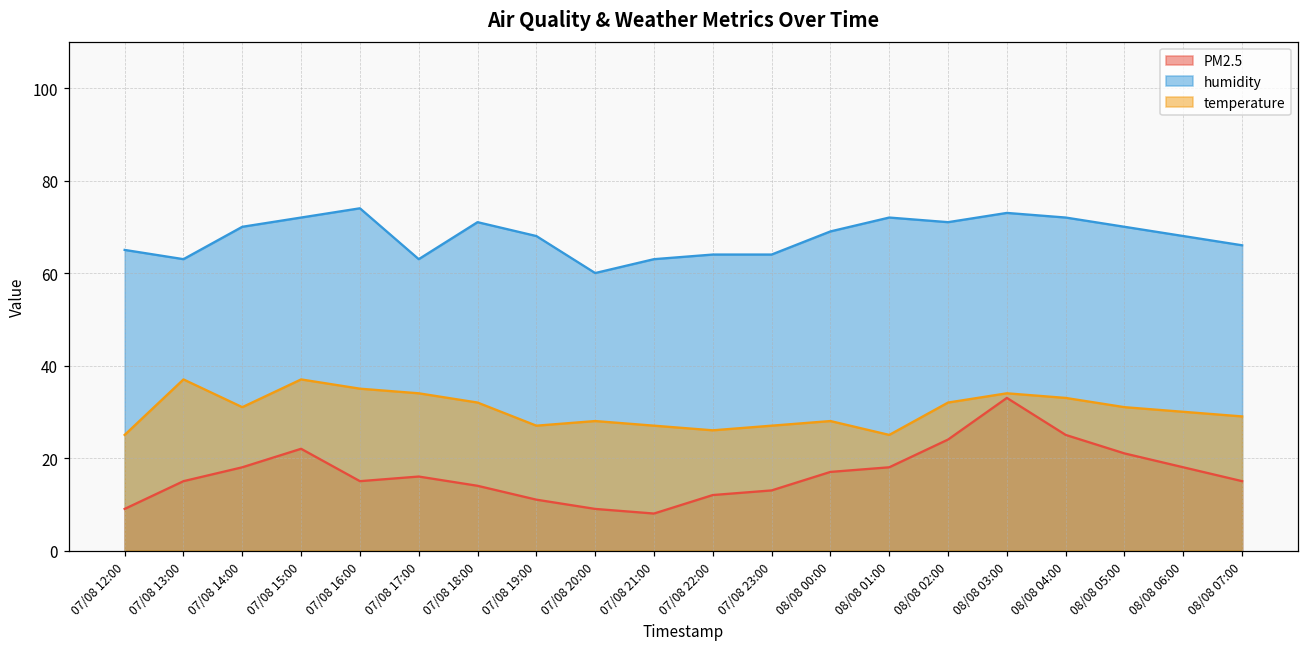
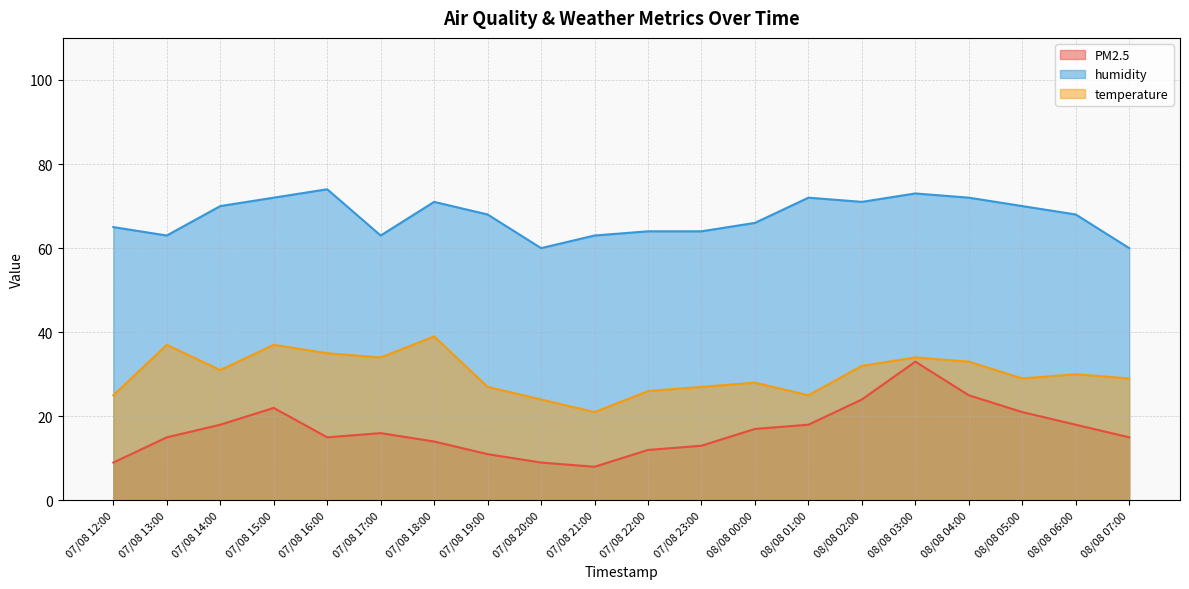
  {
    "PM2.5": {
      "07/08 12:00": 9,
      "07/08 13:00": 15,
      "07/08 14:00": 18,
      "07/08 15:00": 22,
      "07/08 16:00": 15,
      "07/08 17:00": 16,
      "07/08 18:00": 14,
      "07/08 19:00": 11,
      "07/08 20:00": 9,
      "07/08 21:00": 8,
      "07/08 22:00": 12,
      "07/08 23:00": 13,
      "08/08 00:00": 17,
      "08/08 01:00": 18,
      "08/08 02:00": 24,
      "08/08 03:00": 33,
      "08/08 04:00": 25,
      "08/08 05:00": 21,
      "08/08 06:00": 18,
      "08/08 07:00": 15
    },
    "humidity": {
      "07/08 12:00": 65,
      "07/08 13:00": 63,
      "07/08 14:00": 70,
      "07/08 15:00": 72,
      "07/08 16:00": 74,
      "07/08 17:00": 63,
      "07/08 18:00": 71,
      "07/08 19:00": 68,
      "07/08 20:00": 60,
      "07/08 21:00": 63,
      "07/08 22:00": 64,
      "07/08 23:00": 64,
-     "08/08 00:00": 69,
+     "08/08 00:00": 66,
      "08/08 01:00": 72,
      "08/08 02:00": 71,
      "08/08 03:00": 73,
      "08/08 04:00": 72,
      "08/08 05:00": 70,
      "08/08 06:00": 68,
-     "08/08 07:00": 66
+     "08/08 07:00": 60
    },
    "temperature": {
      "07/08 12:00": 25,
      "07/08 13:00": 37,
      "07/08 14:00": 31,
      "07/08 15:00": 37,
      "07/08 16:00": 35,
      "07/08 17:00": 34,
-     "07/08 18:00": 32,
+     "07/08 18:00": 39,
      "07/08 19:00": 27,
-     "07/08 20:00": 28,
-     "07/08 21:00": 27,
+     "07/08 20:00": 24,
+     "07/08 21:00": 21,
      "07/08 22:00": 26,
      "07/08 23:00": 27,
      "08/08 00:00": 28,
      "08/08 01:00": 25,
      "08/08 02:00": 32,
      "08/08 03:00": 34,
      "08/08 04:00": 33,
-     "08/08 05:00": 31,
+     "08/08 05:00": 29,
      "08/08 06:00": 30,
      "08/08 07:00": 29
    }
  }
